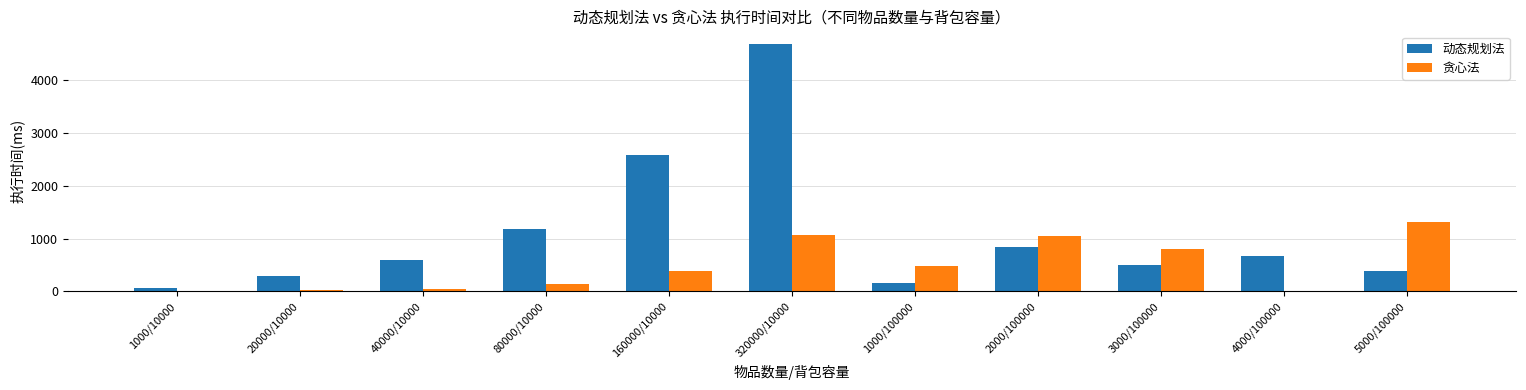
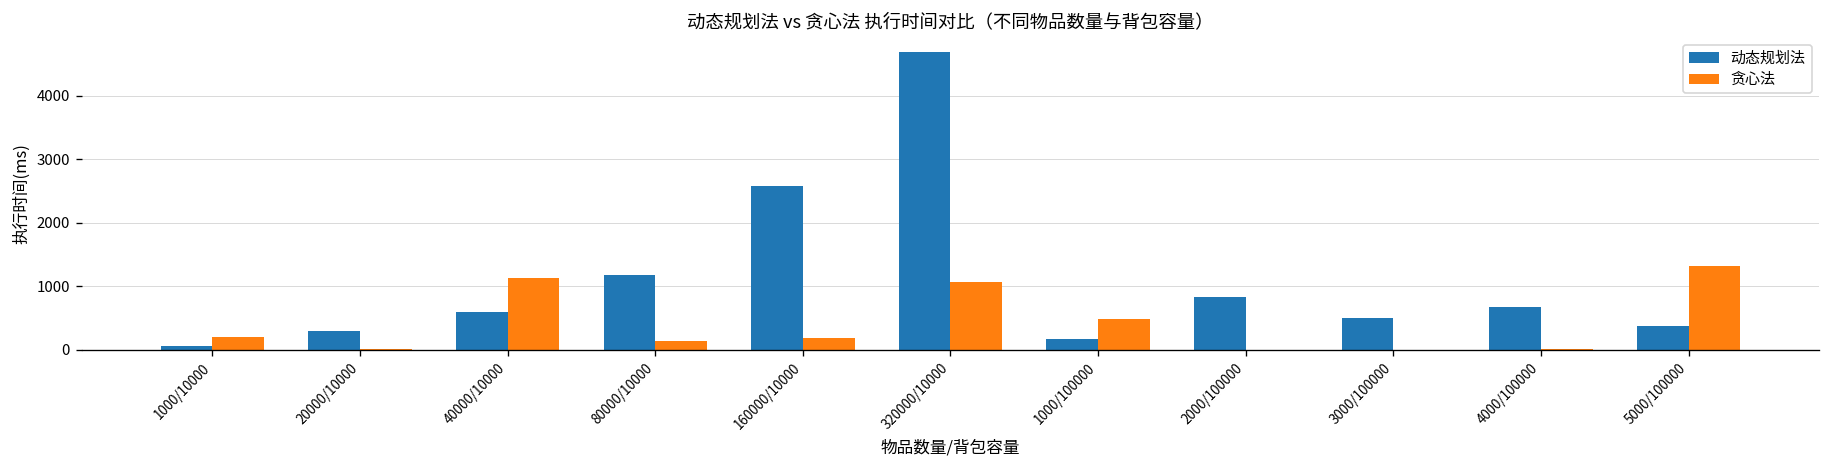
  {
    "动态规划法": {
      "1000/10000": 100,
      "20000/10000": 300,
      "40000/10000": 600,
      "80000/10000": 1200,
      "160000/10000": 2600,
      "320000/10000": 4700,
      "1000/100000": 200,
      "2000/100000": 800,
      "3000/100000": 500,
      "4000/100000": 700,
      "5000/100000": 400
    },
    "贪心法": {
-     "1000/10000": 0,
-     "40000/10000": 100,
+     "1000/10000": 200,
+     "40000/10000": 1100,
      "80000/10000": 100,
-     "160000/10000": 400,
+     "160000/10000": 200,
      "320000/10000": 1100,
      "1000/100000": 500,
-     "2000/100000": 1100,
-     "3000/100000": 800,
+     "2000/100000": 0,
+     "3000/100000": 0,
      "5000/100000": 1300
    }
  }
